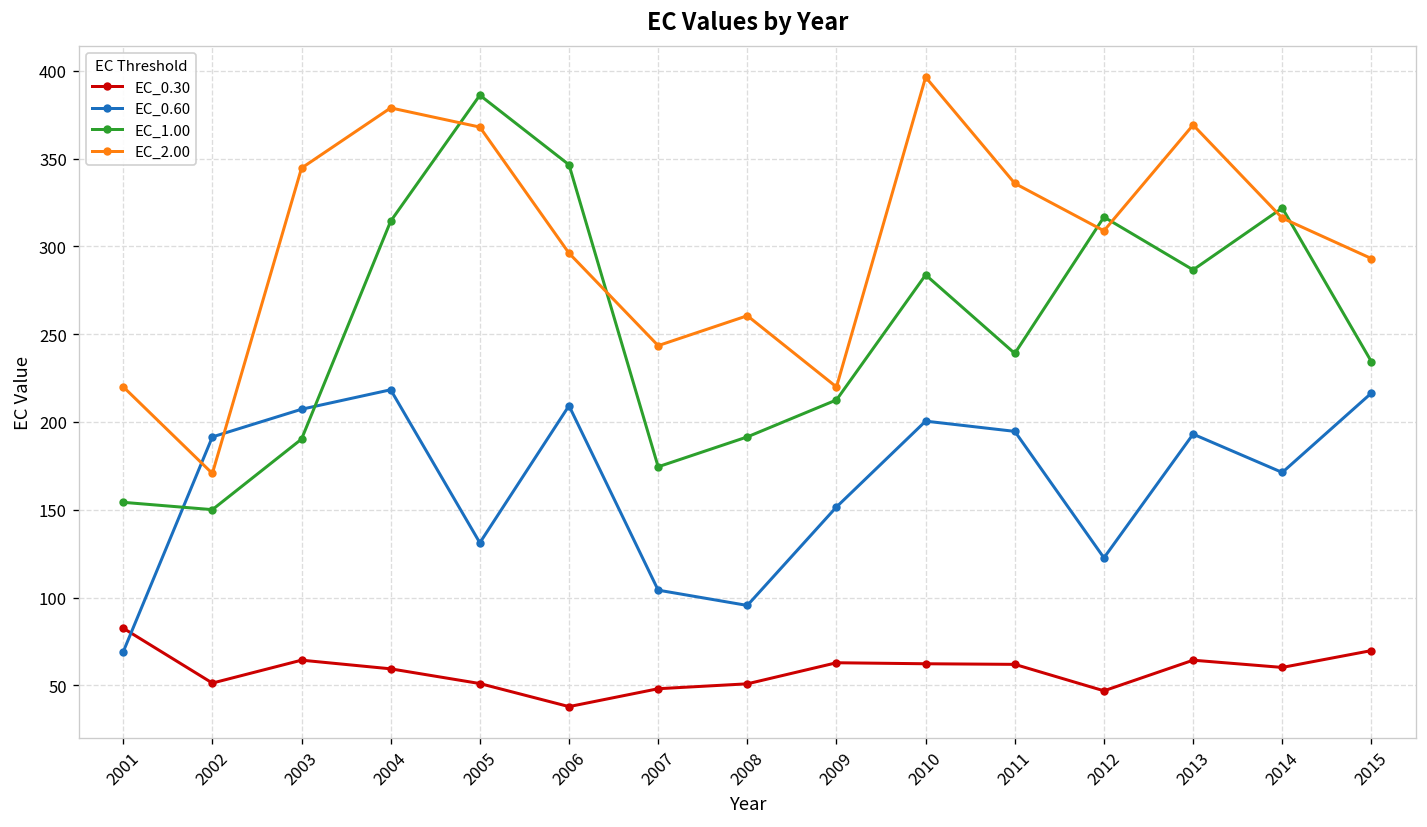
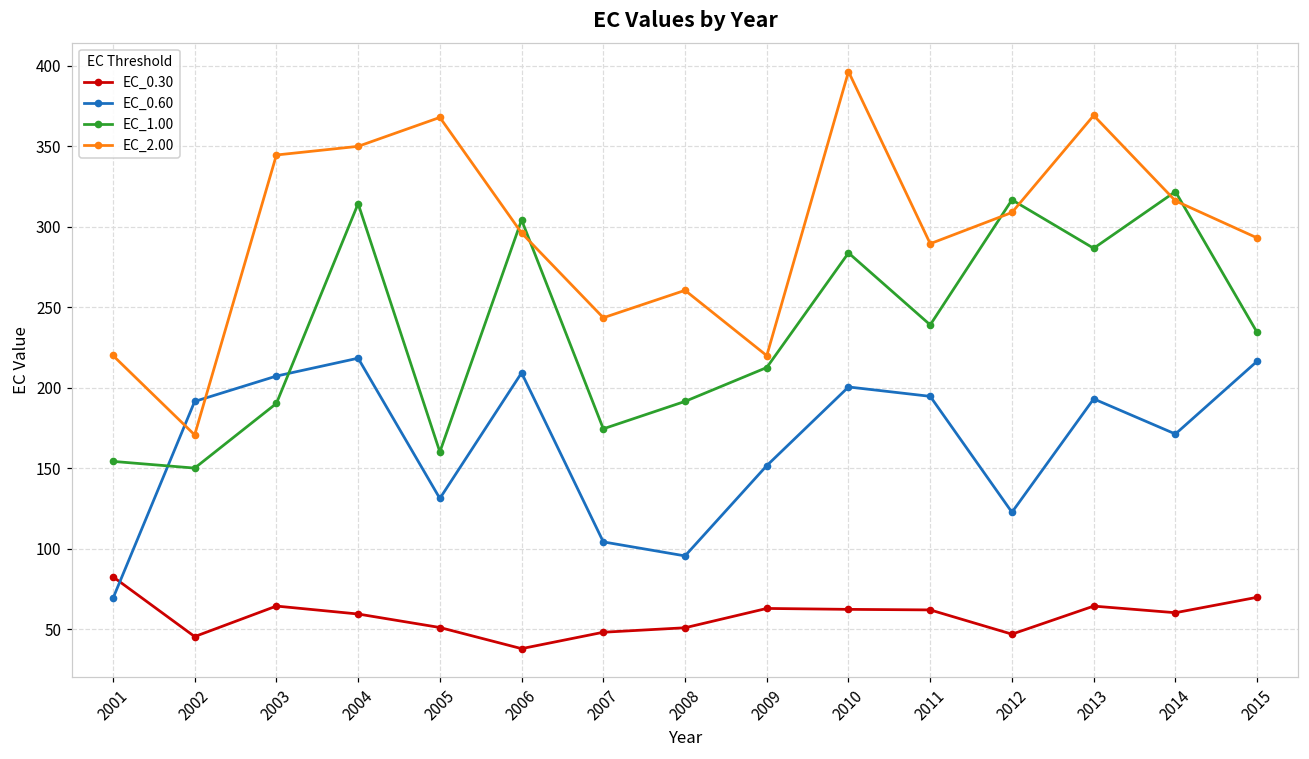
  {
    "EC_0.30": {
      "2001": 83,
-     "2002": 51,
+     "2002": 45,
      "2003": 64,
      "2004": 59,
      "2005": 51,
      "2006": 38,
      "2007": 48,
      "2008": 51,
      "2009": 63,
      "2010": 62,
      "2011": 62,
      "2012": 47,
      "2013": 64,
      "2014": 60,
      "2015": 70
    },
    "EC_0.60": {
      "2001": 69,
      "2002": 191,
      "2003": 207,
      "2004": 218,
      "2005": 131,
      "2006": 209,
      "2007": 104,
      "2008": 96,
      "2009": 152,
      "2010": 200,
      "2011": 195,
      "2012": 123,
      "2013": 193,
      "2014": 171,
      "2015": 216
    },
    "EC_1.00": {
      "2001": 154,
      "2002": 150,
      "2003": 190,
      "2004": 314,
-     "2005": 386,
-     "2006": 346,
+     "2005": 160,
+     "2006": 304,
      "2007": 174,
      "2008": 192,
      "2009": 213,
      "2010": 284,
      "2011": 239,
      "2012": 317,
      "2013": 287,
      "2014": 322,
      "2015": 234
    },
    "EC_2.00": {
      "2001": 220,
      "2002": 171,
      "2003": 345,
-     "2004": 379,
+     "2004": 350,
      "2005": 368,
      "2006": 296,
      "2007": 243,
      "2008": 261,
      "2009": 220,
      "2010": 396,
-     "2011": 336,
+     "2011": 289,
      "2012": 309,
      "2013": 369,
      "2014": 316,
      "2015": 293
    }
  }
